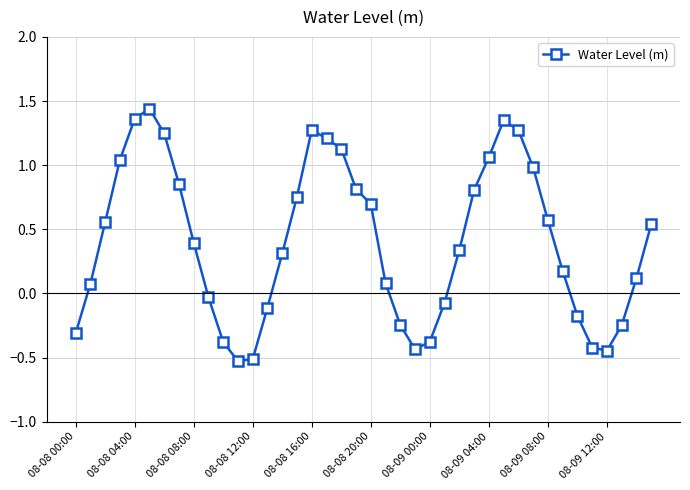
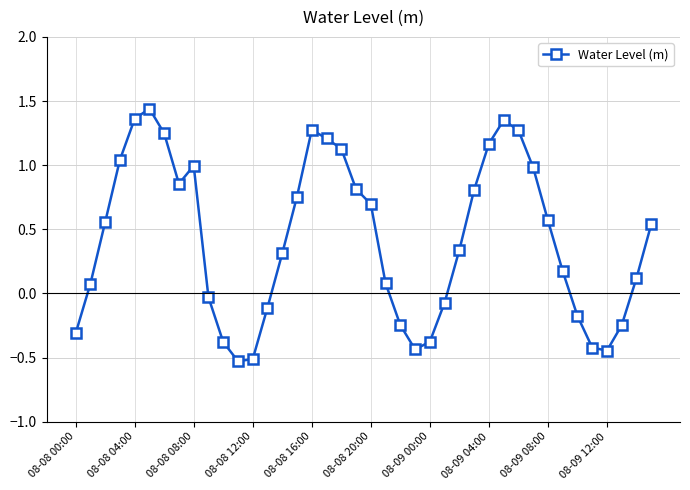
  {
    "08-08 00:00": -0.31,
    "08-08 04:00": 1.36,
-   "08-08 08:00": 0.40,
+   "08-08 08:00": 1.00,
    "08-08 12:00": -0.51,
    "08-08 16:00": 1.27,
    "08-08 20:00": 0.70,
    "08-09 00:00": -0.38,
-   "08-09 04:00": 1.06,
+   "08-09 04:00": 1.17,
    "08-09 08:00": 0.57,
    "08-09 12:00": -0.45
  }
